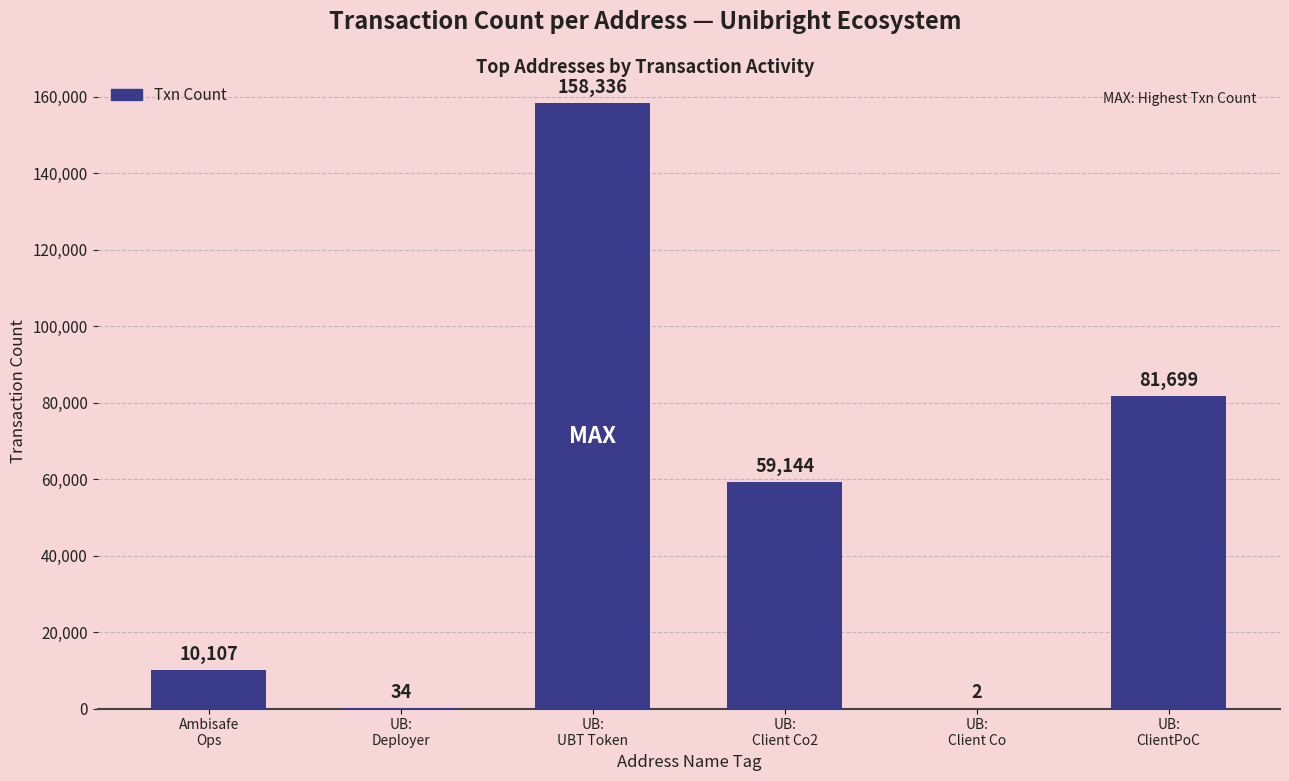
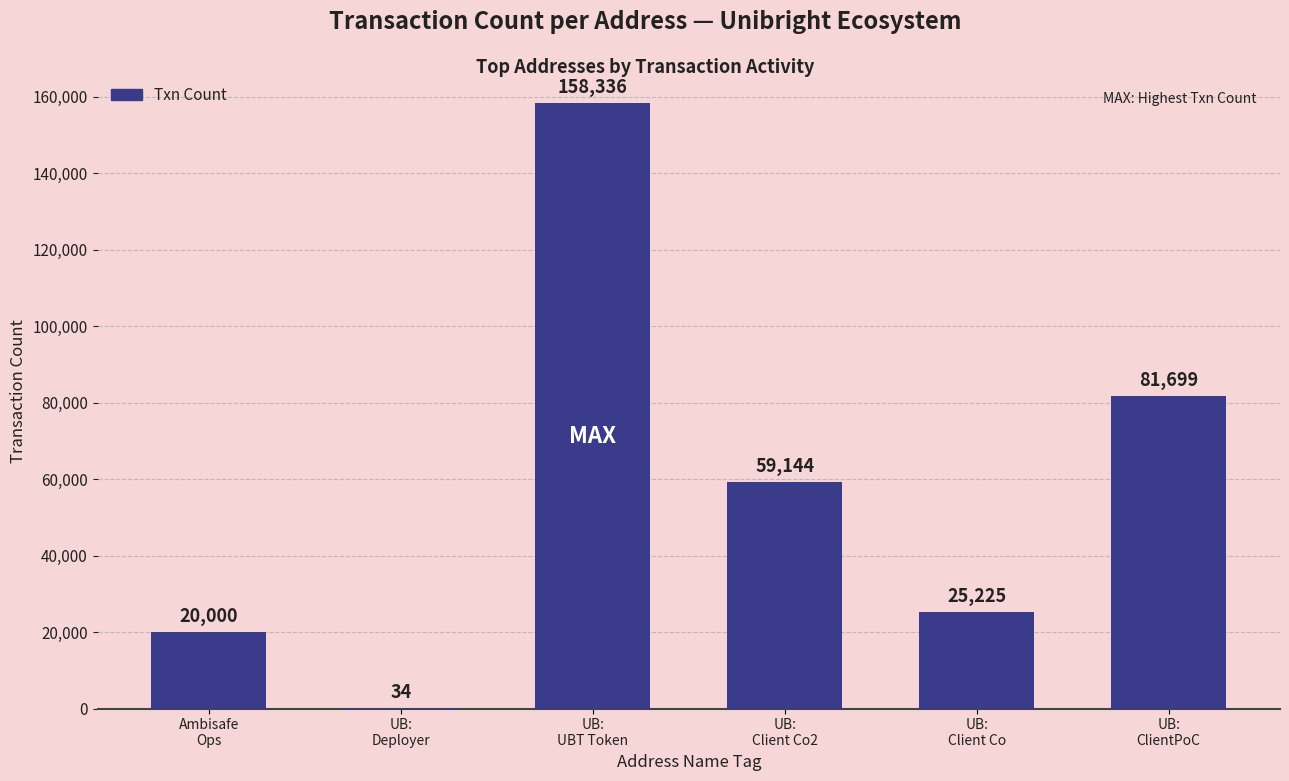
  {
-   "Ambisafe Ops": "10,107",
+   "Ambisafe Ops": "20,000",
    "UB: Deployer": "34",
    "UB: UBT Token": "158,336",
    "UB: Client Co2": "59,144",
-   "UB: Client Co": "2",
+   "UB: Client Co": "25,225",
    "UB: ClientPoC": "81,699"
  }
